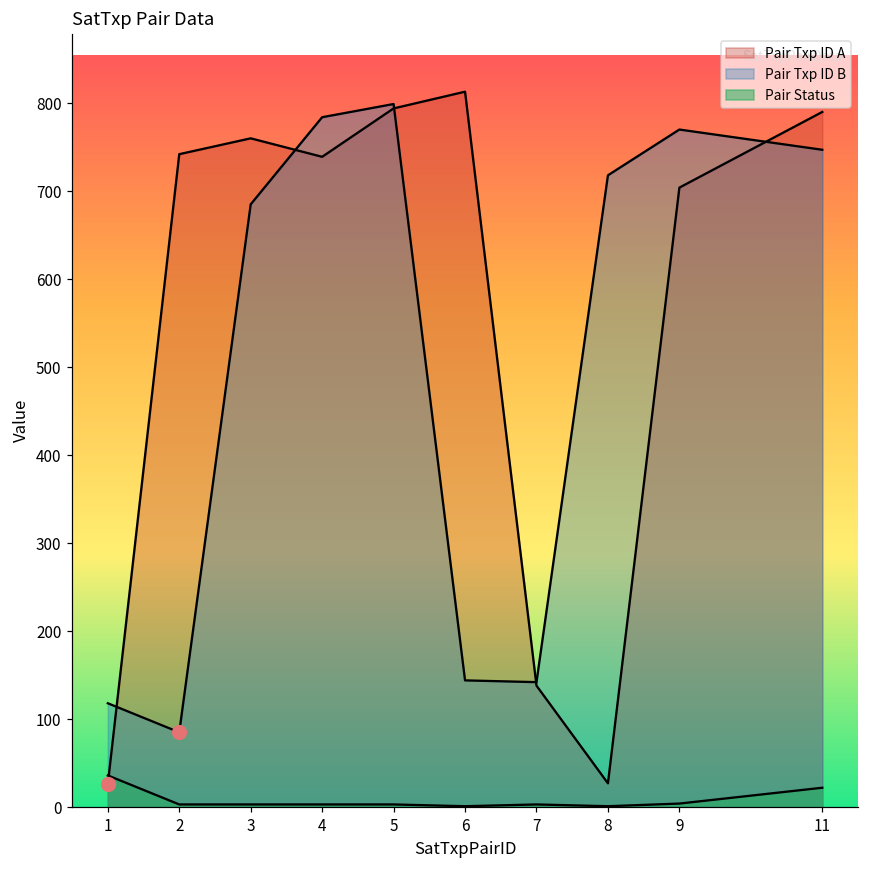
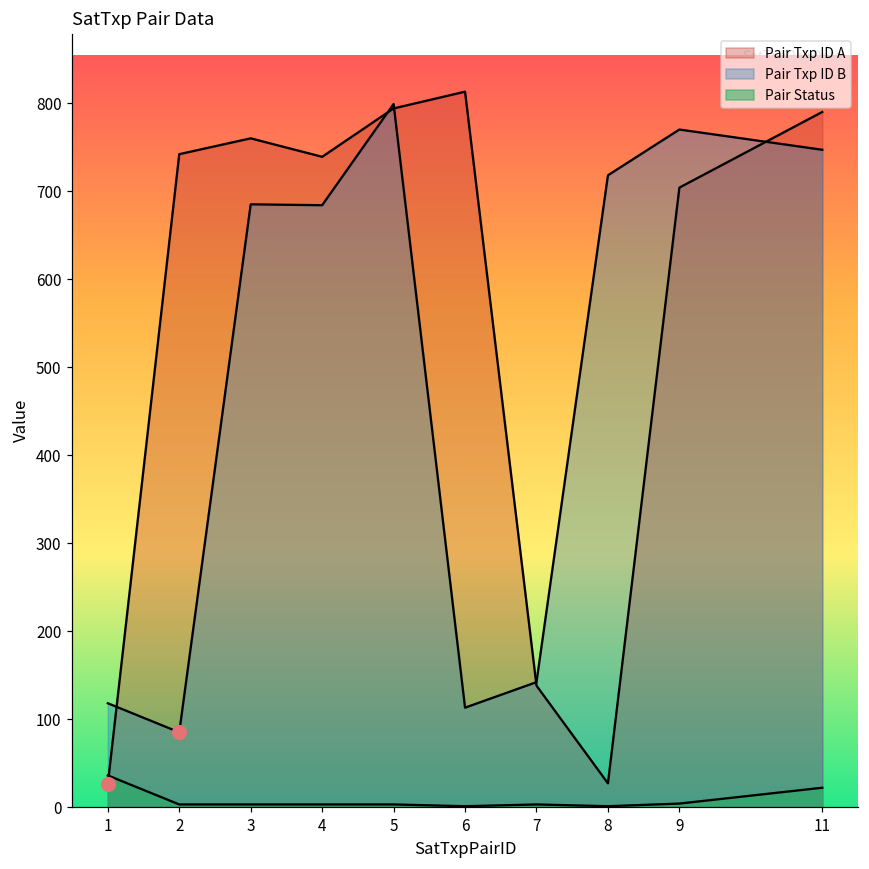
  {
    "Pair Txp ID A": {
      "2": 740,
      "3": 760,
      "4": 740,
      "5": 790,
      "6": 810,
      "7": 140,
      "8": 30,
      "9": 700,
      "11": 790
    },
    "Pair Txp ID B": {
      "1": 120,
      "3": 690,
-     "4": 780,
+     "4": 680,
      "5": 800,
-     "6": 140,
+     "6": 110,
      "7": 140,
      "8": 720,
      "9": 770,
      "11": 750
    },
    "Pair Status": {
      "1": 40,
      "2": 0,
      "3": 0,
      "4": 0,
      "5": 0,
      "6": 0,
      "7": 0,
      "8": 0,
      "9": 0,
      "11": 20
    }
  }
